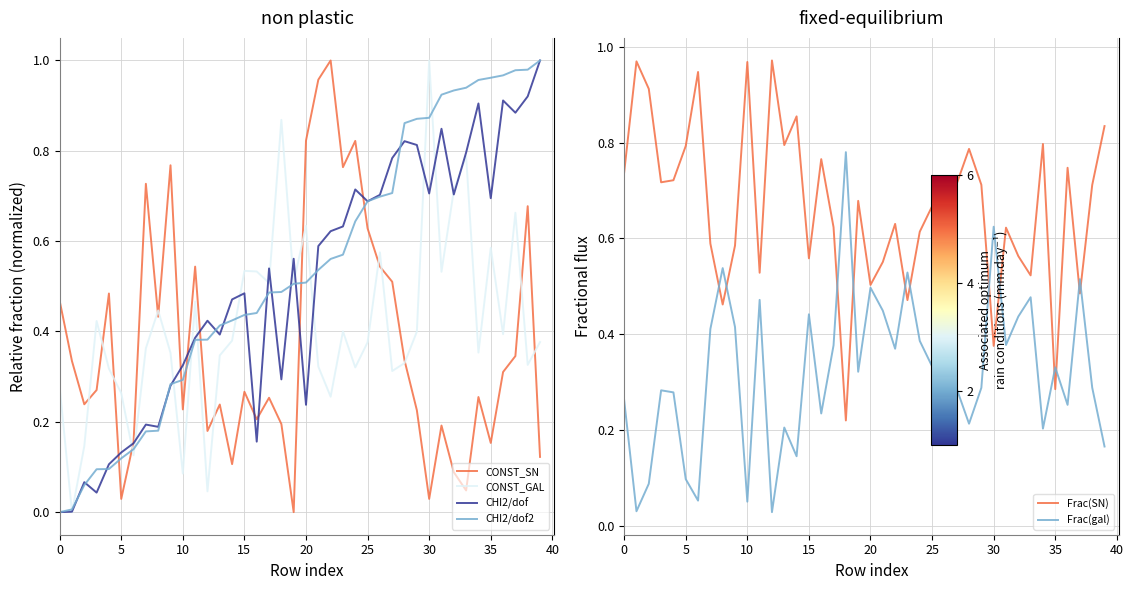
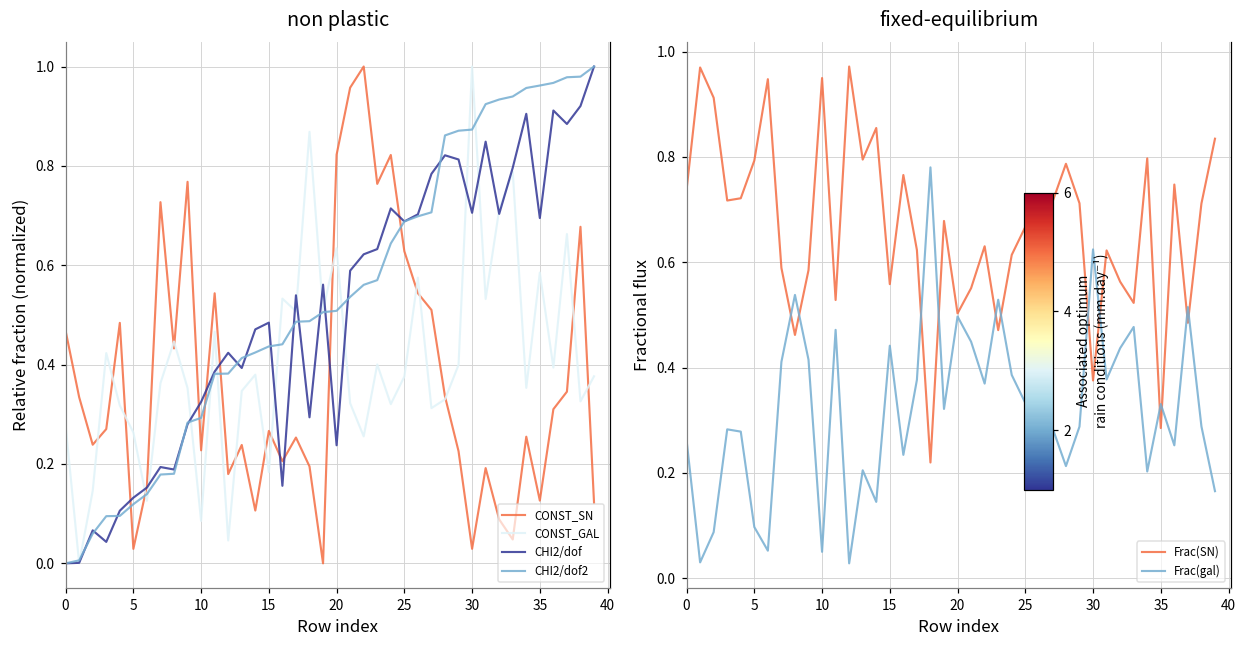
  {
    "non plastic": {
      "CONST_SN": {
        "0": 0.47,
        "5": 0.03,
        "10": 0.23,
        "15": 0.27,
        "20": 0.82,
        "25": 0.63,
        "30": 0.03,
-       "35": 0.15
+       "35": 0.13
      },
      "CONST_GAL": {
        "0": 0.28,
        "5": 0.26,
        "10": 0.09,
-       "15": 0.53,
+       "15": 0.18,
        "20": 0.63,
        "25": 0.38,
        "30": 1.00,
        "35": 0.59
      },
      "CHI2/dof": {
        "5": 0.13,
        "10": 0.32,
        "15": 0.48,
        "20": 0.24,
        "30": 0.71,
        "35": 0.69
      },
      "CHI2/dof2": {
        "5": 0.12,
        "10": 0.29,
        "15": 0.44,
        "20": 0.51,
        "30": 0.87,
        "35": 0.96
      }
    },
    "fixed-equilibrium": {
      "Frac(SN)": {
        "0": 0.74,
        "5": 0.79,
-       "10": 0.97,
+       "10": 0.95,
        "15": 0.56,
        "20": 0.50,
        "25": 0.67,
        "30": 0.38,
        "35": 0.29
      },
      "Frac(gal)": {
        "0": 0.26,
        "5": 0.10,
        "10": 0.05,
        "15": 0.44,
        "20": 0.50,
        "25": 0.33,
        "30": 0.62,
        "35": 0.33
      }
    }
  }
